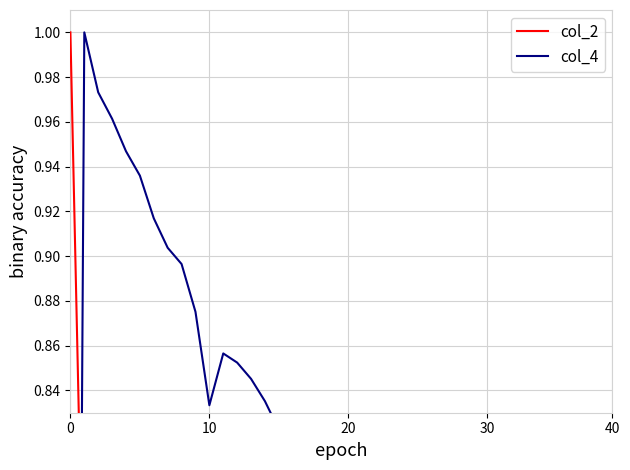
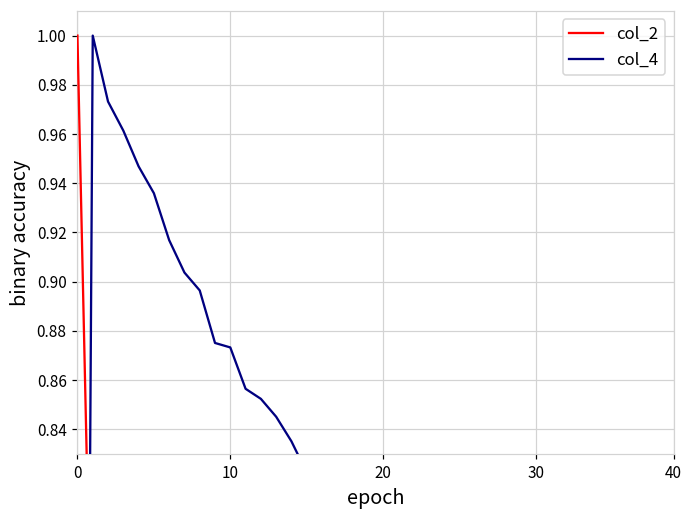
  {
    "col_2": {
      "0": 1.000
    },
    "col_4": {
-     "10": 0.833
+     "10": 0.873
    }
  }
